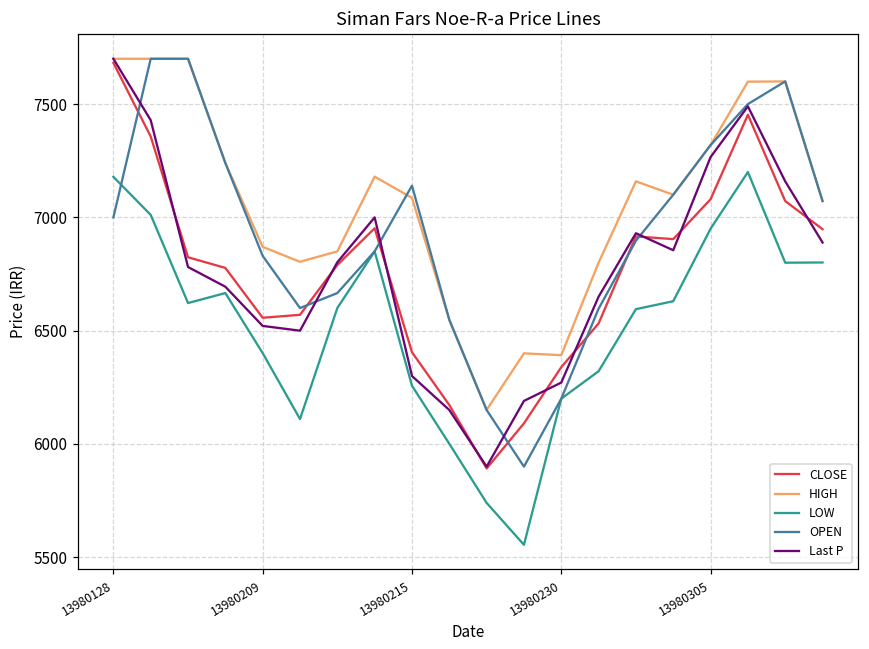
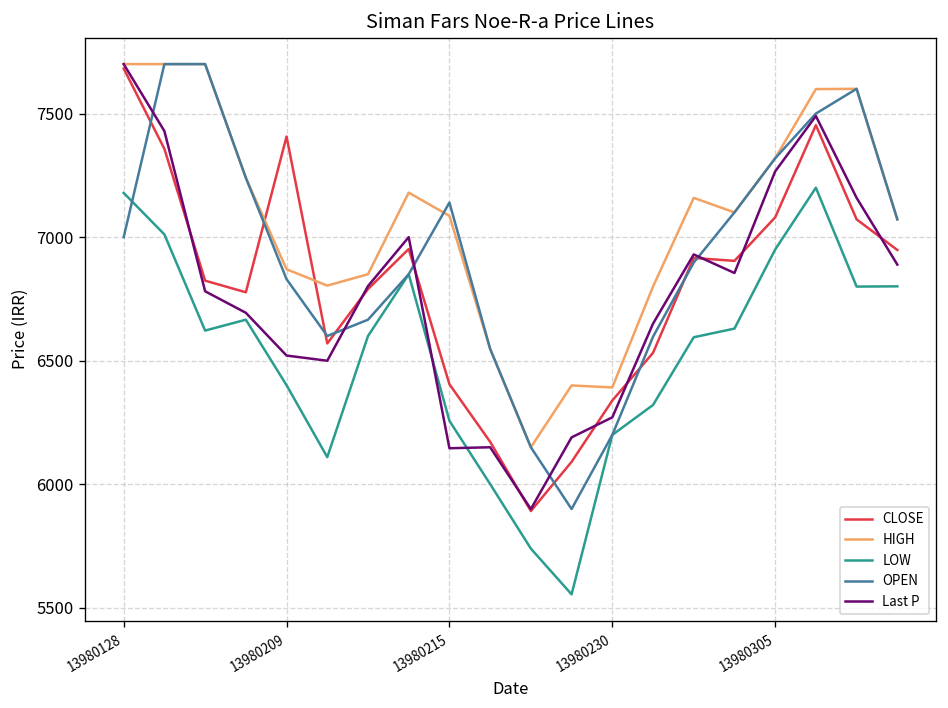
  {
    "CLOSE": {
      "13980128": 7680,
-     "13980209": 6560,
+     "13980209": 7410,
      "13980215": 6410,
      "13980230": 6340,
      "13980305": 7080
    },
    "HIGH": {
      "13980209": 6870,
      "13980215": 7090,
      "13980230": 6390
    },
    "Last P": {
      "13980209": 6520,
-     "13980215": 6300,
+     "13980215": 6150,
      "13980230": 6270,
      "13980305": 7270
    }
  }
